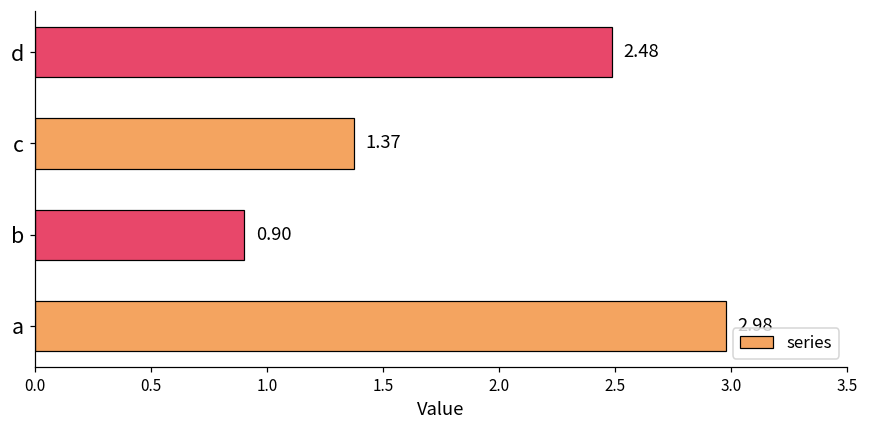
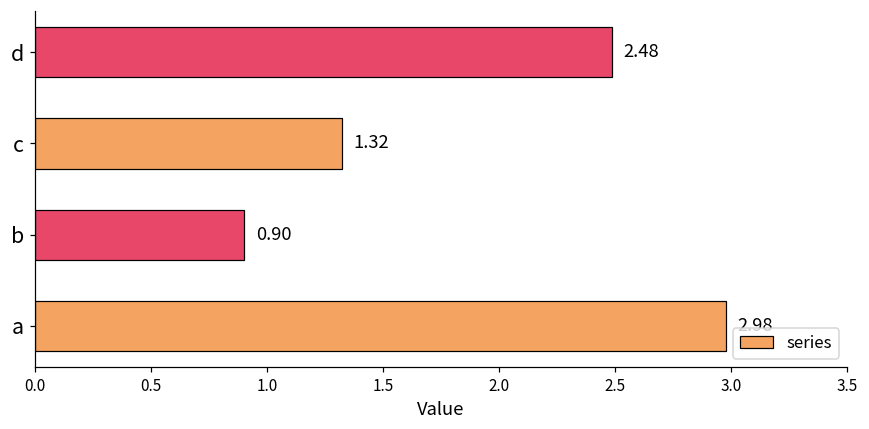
  {
    "d": 2.48,
-   "c": 1.37,
+   "c": 1.32,
    "b": 0.90
  }
